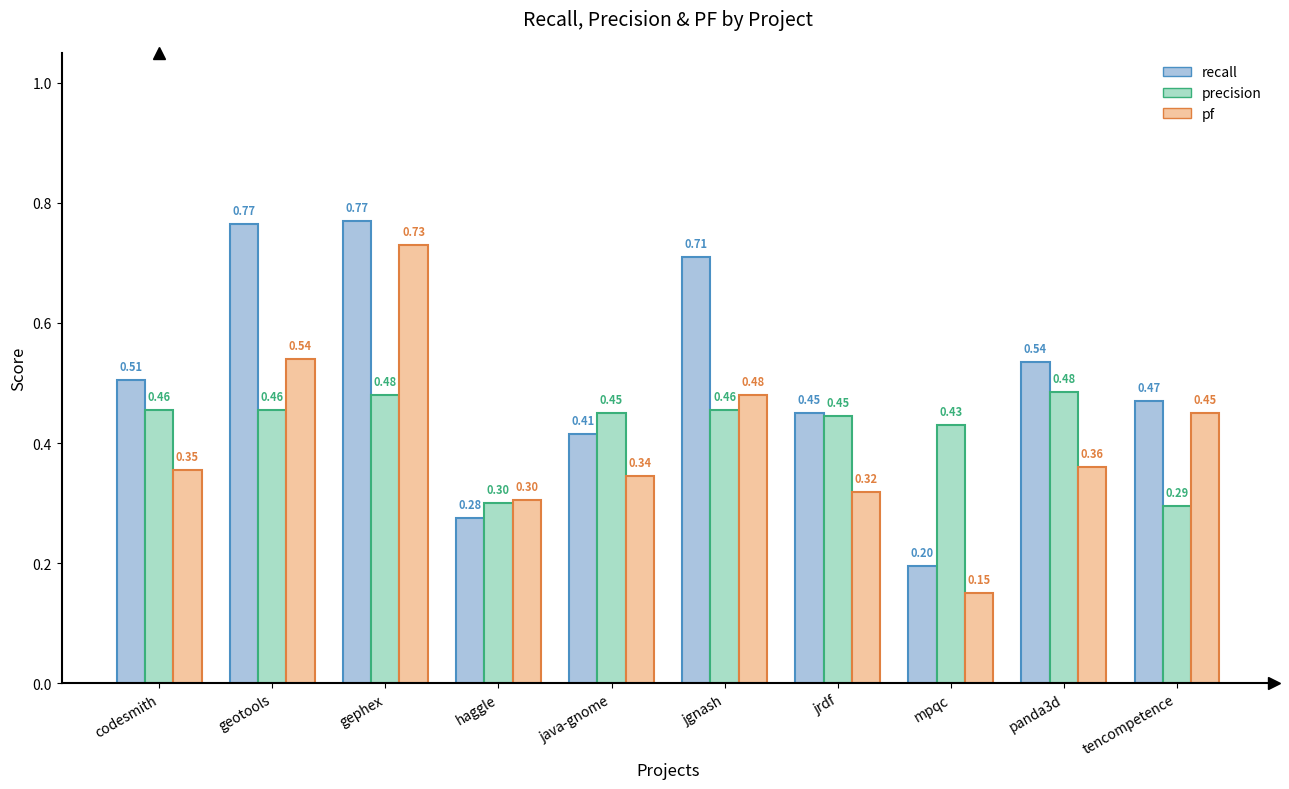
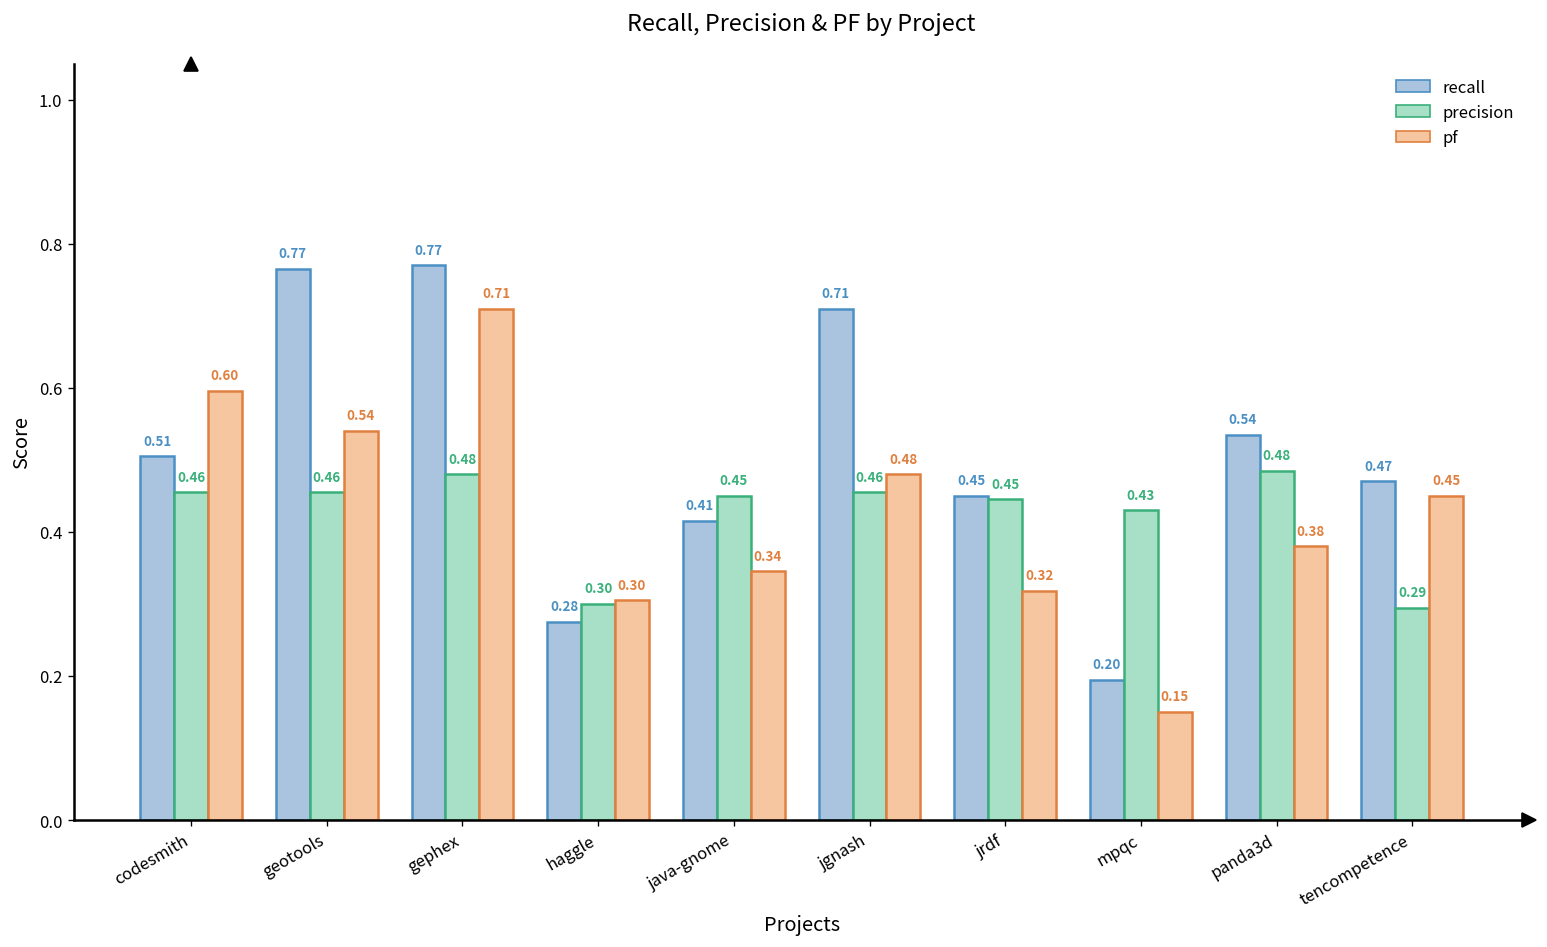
  {
    "pf": {
-     "codesmith": 0.35,
+     "codesmith": 0.60,
      "geotools": 0.54,
-     "gephex": 0.73,
+     "gephex": 0.71,
      "haggle": 0.30,
      "java-gnome": 0.34,
      "jgnash": 0.48,
      "jrdf": 0.32,
      "mpqc": 0.15,
-     "panda3d": 0.36,
+     "panda3d": 0.38,
      "tencompetence": 0.45
    }
  }
